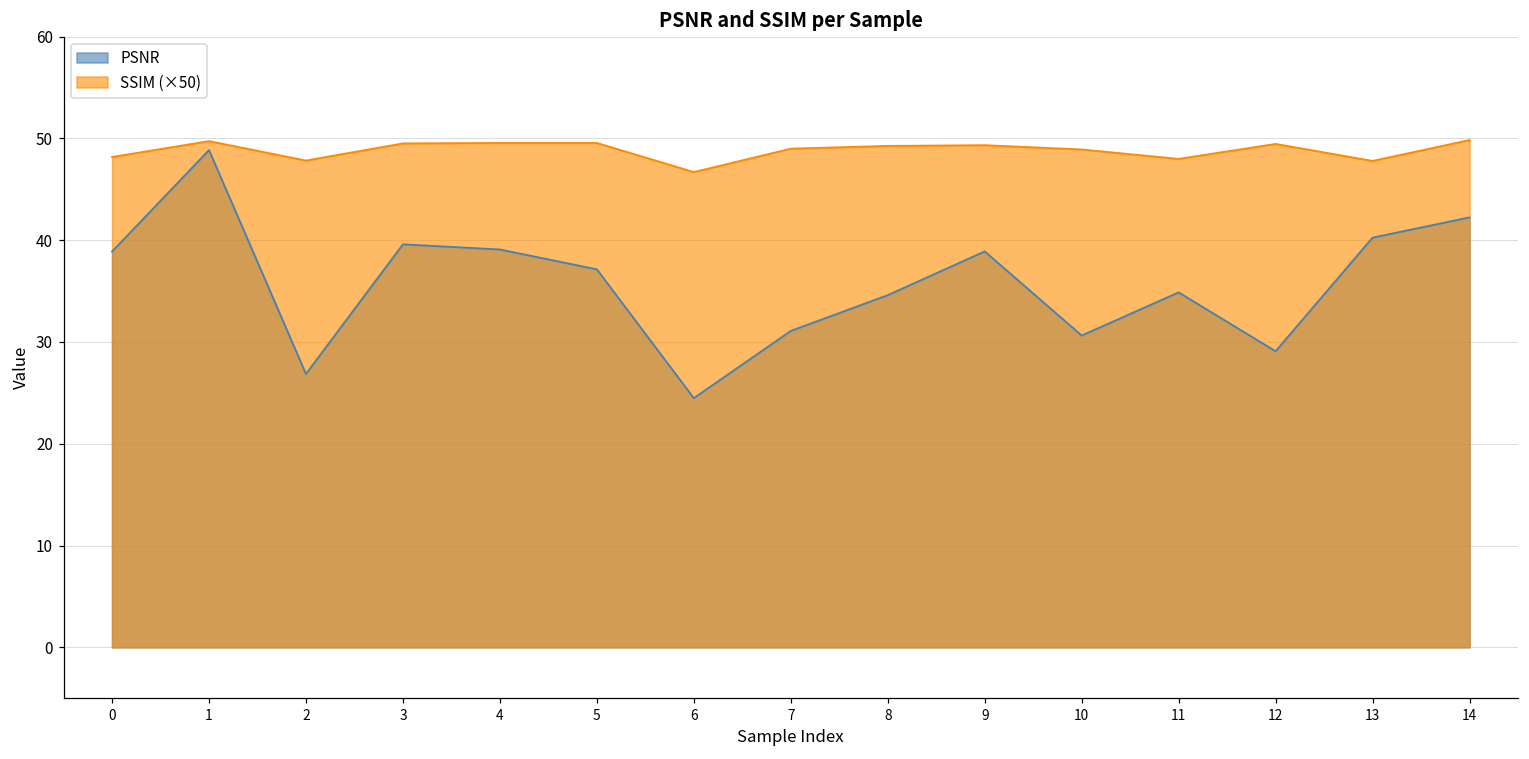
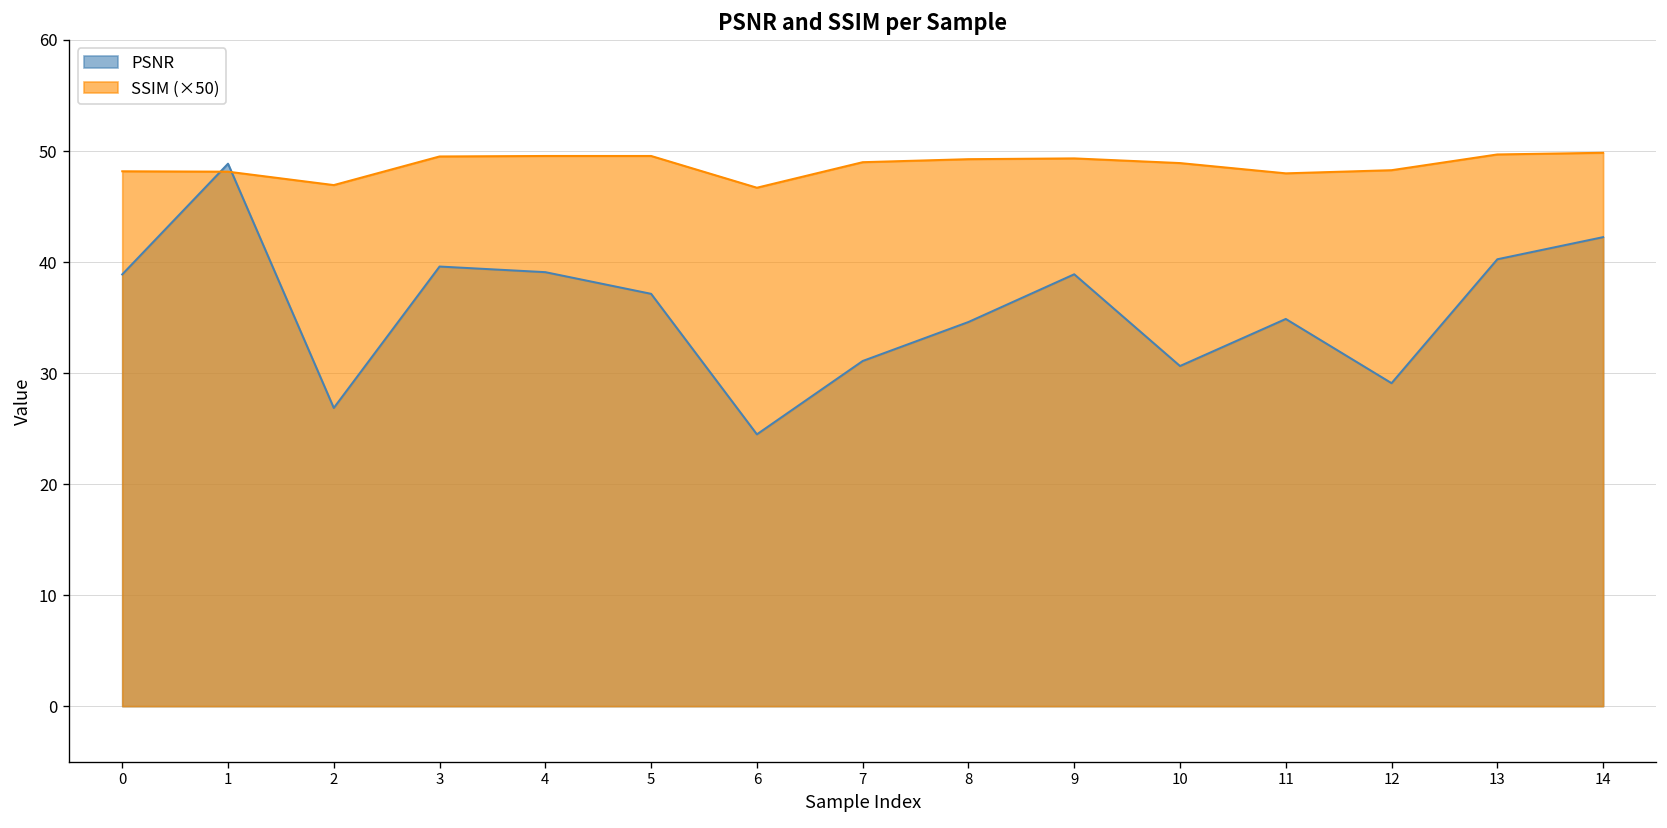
  {
    "PSNR": {
      "0": 39,
      "1": 49,
      "2": 27,
      "3": 40,
      "4": 39,
      "5": 37,
      "6": 24,
      "7": 31,
      "8": 35,
      "9": 39,
      "10": 31,
      "11": 35,
      "12": 29,
      "13": 40,
      "14": 42
    },
    "SSIM (×50)": {
      "0": 48,
-     "1": 50,
-     "2": 48,
+     "1": 48,
+     "2": 47,
      "3": 50,
      "4": 50,
      "5": 50,
      "6": 47,
      "7": 49,
      "8": 49,
      "9": 49,
      "10": 49,
      "11": 48,
-     "12": 49,
-     "13": 48,
+     "12": 48,
+     "13": 50,
      "14": 50
    }
  }
